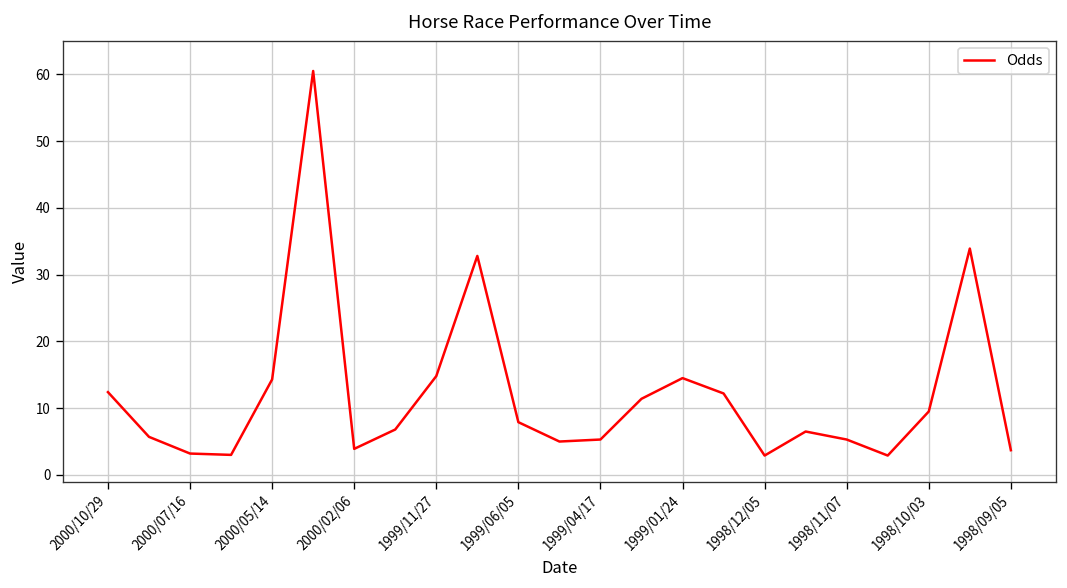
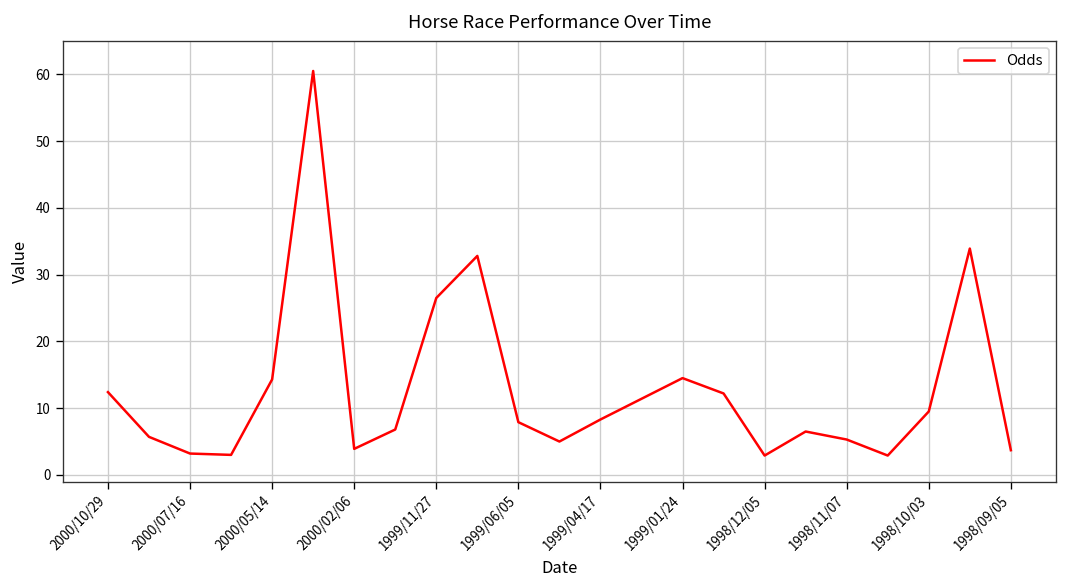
  {
    "2000/10/29": 12,
    "2000/07/16": 3,
    "2000/05/14": 14,
    "2000/02/06": 4,
-   "1999/11/27": 15,
+   "1999/11/27": 27,
    "1999/06/05": 8,
-   "1999/04/17": 5,
+   "1999/04/17": 8,
    "1999/01/24": 15,
    "1998/12/05": 3,
    "1998/11/07": 5,
    "1998/10/03": 10,
    "1998/09/05": 4
  }
